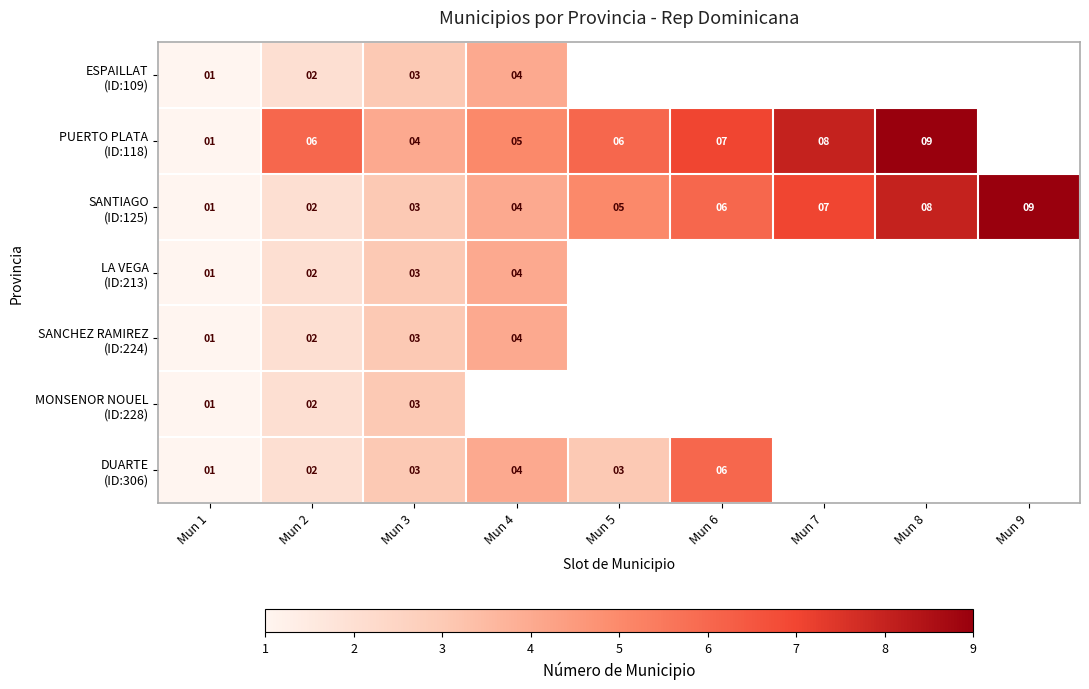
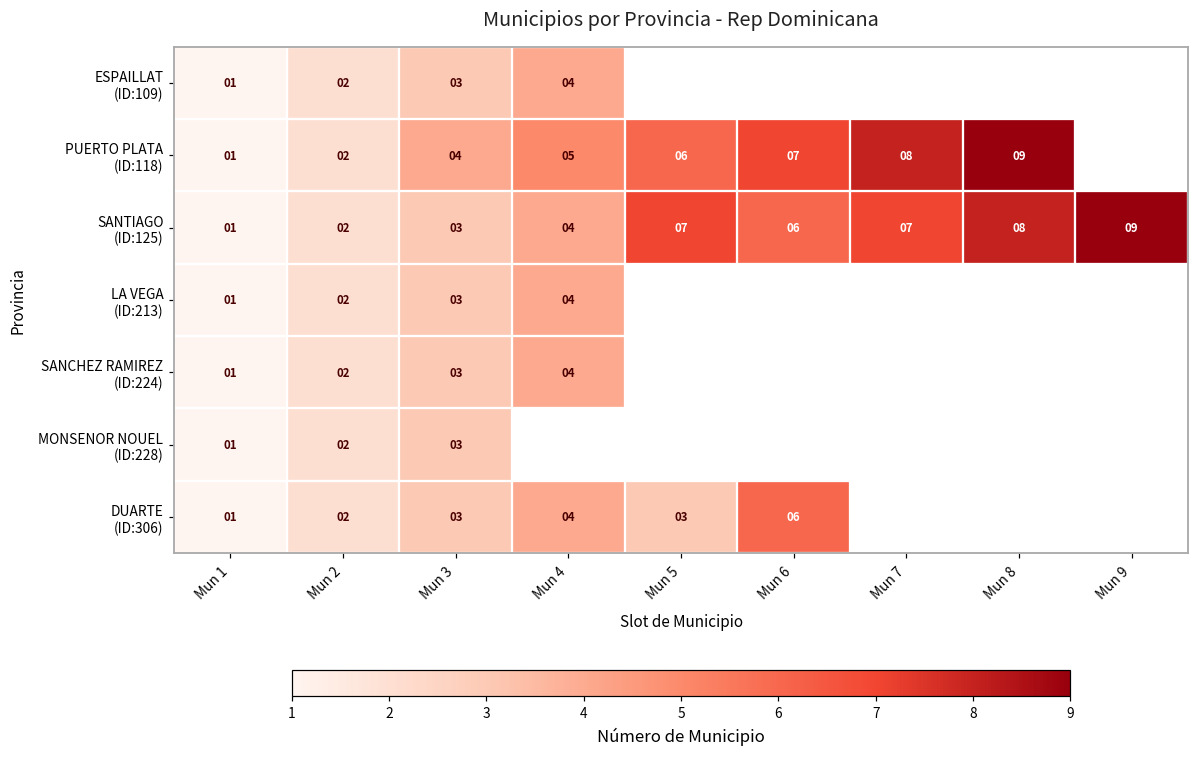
  {
    "ESPAILLAT (ID:109)": {
      "Mun 1": "01",
      "Mun 2": "02",
      "Mun 3": "03",
      "Mun 4": "04"
    },
    "PUERTO PLATA (ID:118)": {
      "Mun 1": "01",
-     "Mun 2": "06",
+     "Mun 2": "02",
      "Mun 3": "04",
      "Mun 4": "05",
      "Mun 5": "06",
      "Mun 6": "07",
      "Mun 7": "08",
      "Mun 8": "09"
    },
    "SANTIAGO (ID:125)": {
      "Mun 1": "01",
      "Mun 2": "02",
      "Mun 3": "03",
      "Mun 4": "04",
-     "Mun 5": "05",
+     "Mun 5": "07",
      "Mun 6": "06",
      "Mun 7": "07",
      "Mun 8": "08",
      "Mun 9": "09"
    },
    "LA VEGA (ID:213)": {
      "Mun 1": "01",
      "Mun 2": "02",
      "Mun 3": "03",
      "Mun 4": "04"
    },
    "SANCHEZ RAMIREZ (ID:224)": {
      "Mun 1": "01",
      "Mun 2": "02",
      "Mun 3": "03",
      "Mun 4": "04"
    },
    "MONSENOR NOUEL (ID:228)": {
      "Mun 1": "01",
      "Mun 2": "02",
      "Mun 3": "03"
    },
    "DUARTE (ID:306)": {
      "Mun 1": "01",
      "Mun 2": "02",
      "Mun 3": "03",
      "Mun 4": "04",
      "Mun 5": "03",
      "Mun 6": "06"
    }
  }
